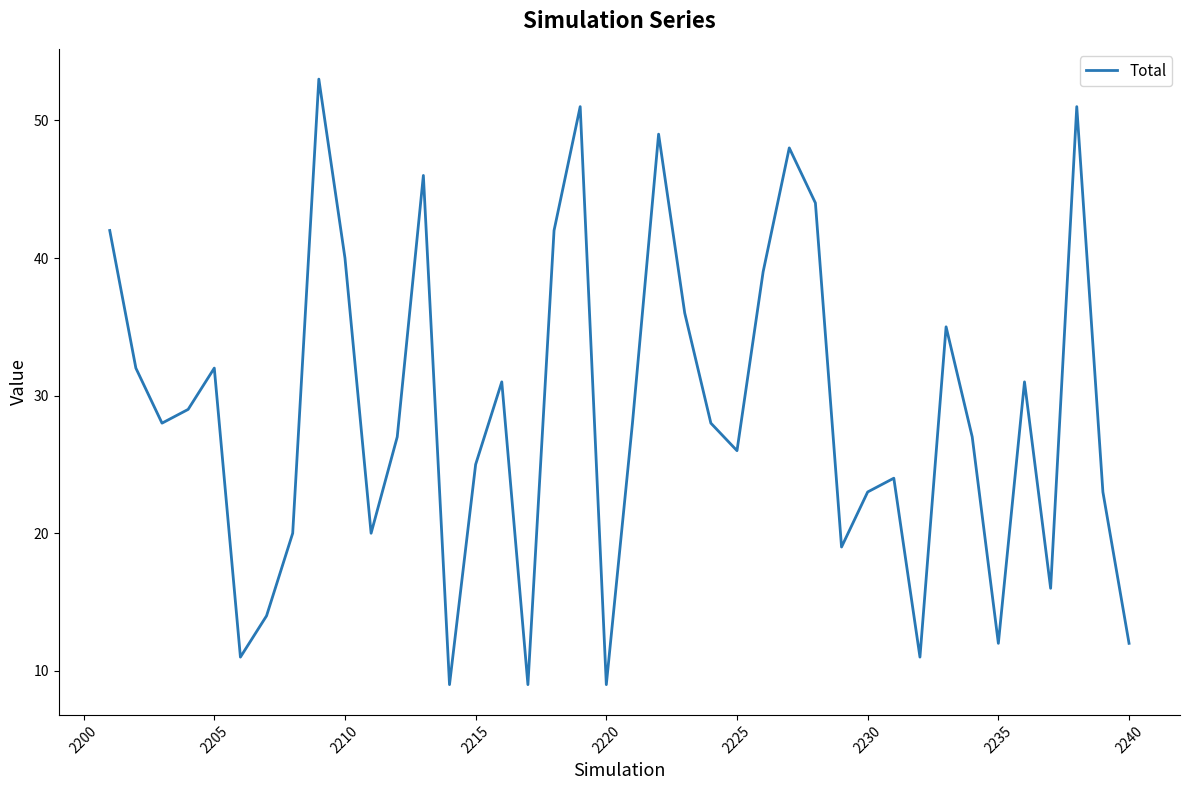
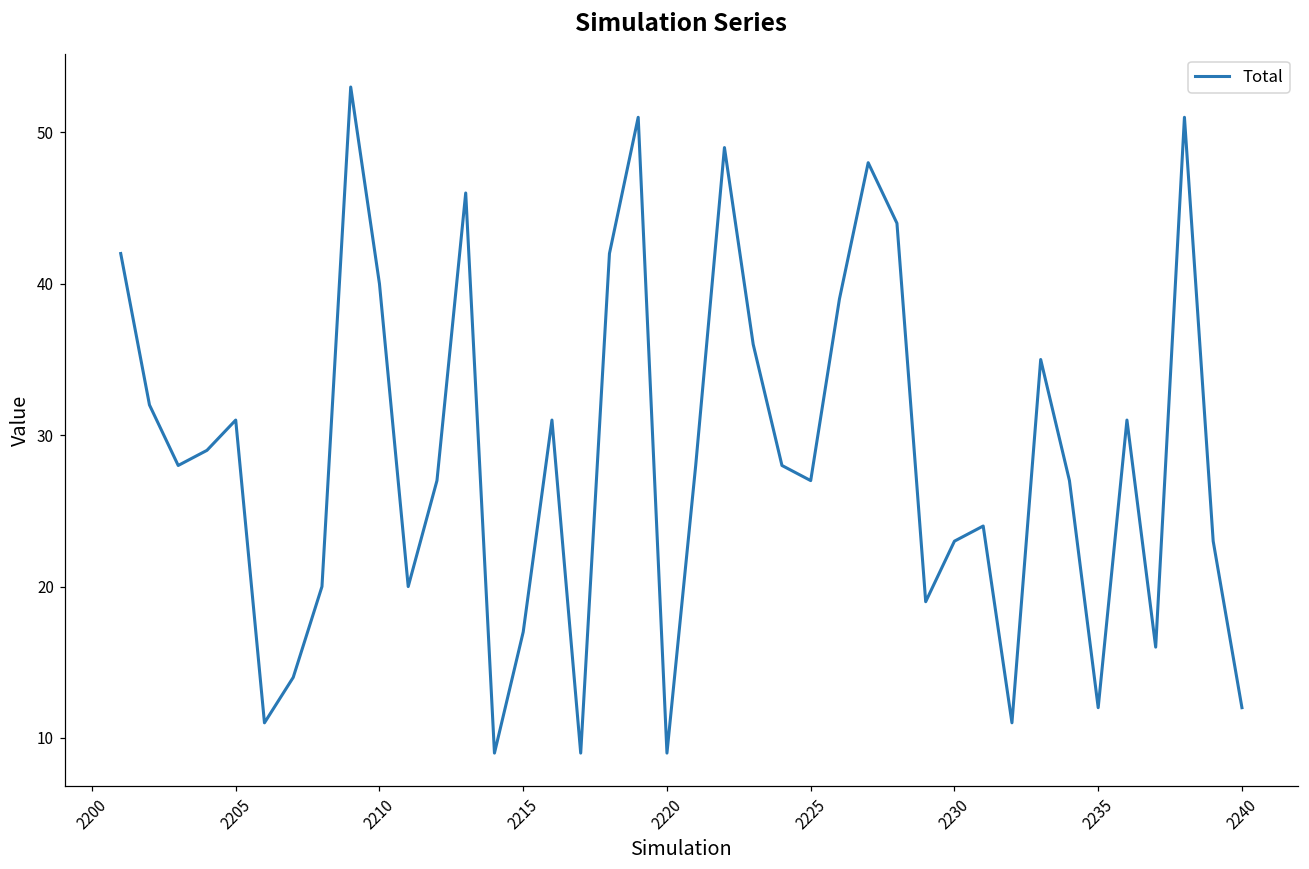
  {
-   "2205": 32,
+   "2205": 31,
    "2210": 40,
-   "2215": 25,
+   "2215": 17,
    "2220": 9,
-   "2225": 26,
+   "2225": 27,
    "2230": 23,
    "2235": 12,
    "2240": 12
  }
